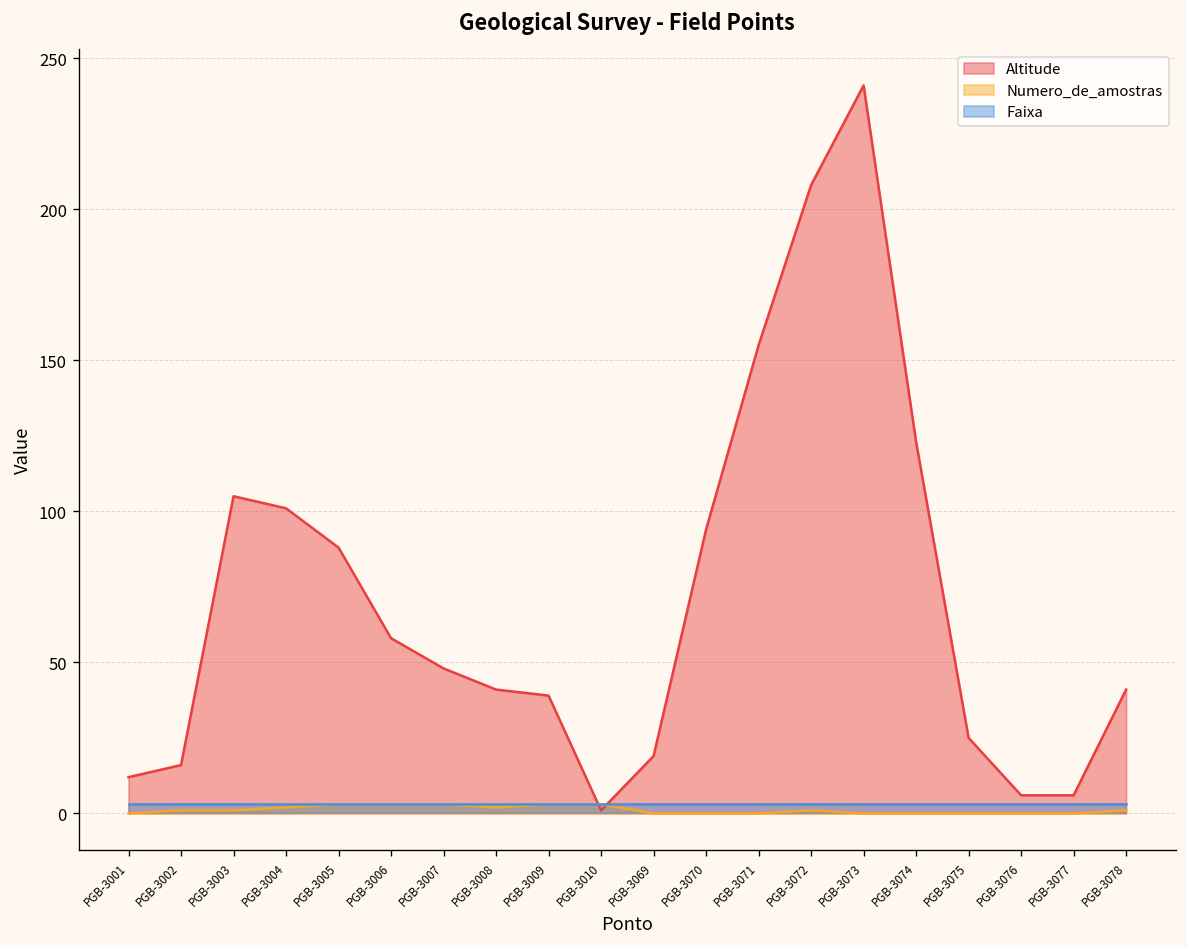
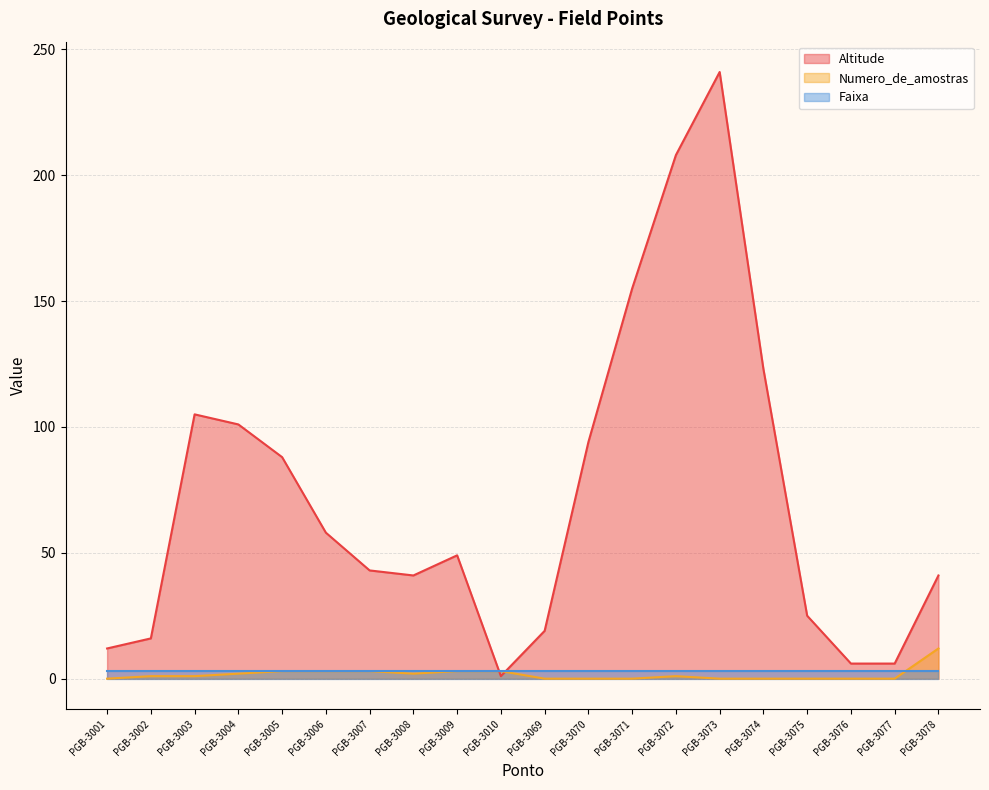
  {
    "Altitude": {
      "PGB-3001": 12,
      "PGB-3002": 16,
      "PGB-3003": 105,
      "PGB-3004": 101,
      "PGB-3005": 88,
      "PGB-3006": 58,
-     "PGB-3007": 48,
+     "PGB-3007": 43,
      "PGB-3008": 41,
-     "PGB-3009": 39,
+     "PGB-3009": 49,
      "PGB-3010": 1,
      "PGB-3069": 19,
      "PGB-3070": 94,
      "PGB-3071": 155,
      "PGB-3072": 208,
      "PGB-3073": 241,
      "PGB-3074": 123,
      "PGB-3075": 25,
      "PGB-3076": 6,
      "PGB-3077": 6,
      "PGB-3078": 41
    },
    "Numero_de_amostras": {
      "PGB-3001": 0,
      "PGB-3002": 1,
      "PGB-3003": 1,
      "PGB-3069": 0,
      "PGB-3070": 0,
      "PGB-3071": 0,
      "PGB-3072": 1,
      "PGB-3073": 0,
      "PGB-3074": 0,
      "PGB-3075": 0,
      "PGB-3076": 0,
      "PGB-3077": 0,
-     "PGB-3078": 1
+     "PGB-3078": 12
    },
    "Faixa": {
      "PGB-3001": 3,
      "PGB-3002": 3,
      "PGB-3003": 3,
      "PGB-3069": 3,
      "PGB-3070": 3,
      "PGB-3071": 3,
      "PGB-3072": 3,
      "PGB-3073": 3,
      "PGB-3074": 3,
      "PGB-3075": 3,
      "PGB-3076": 3,
      "PGB-3077": 3,
      "PGB-3078": 3
    }
  }
